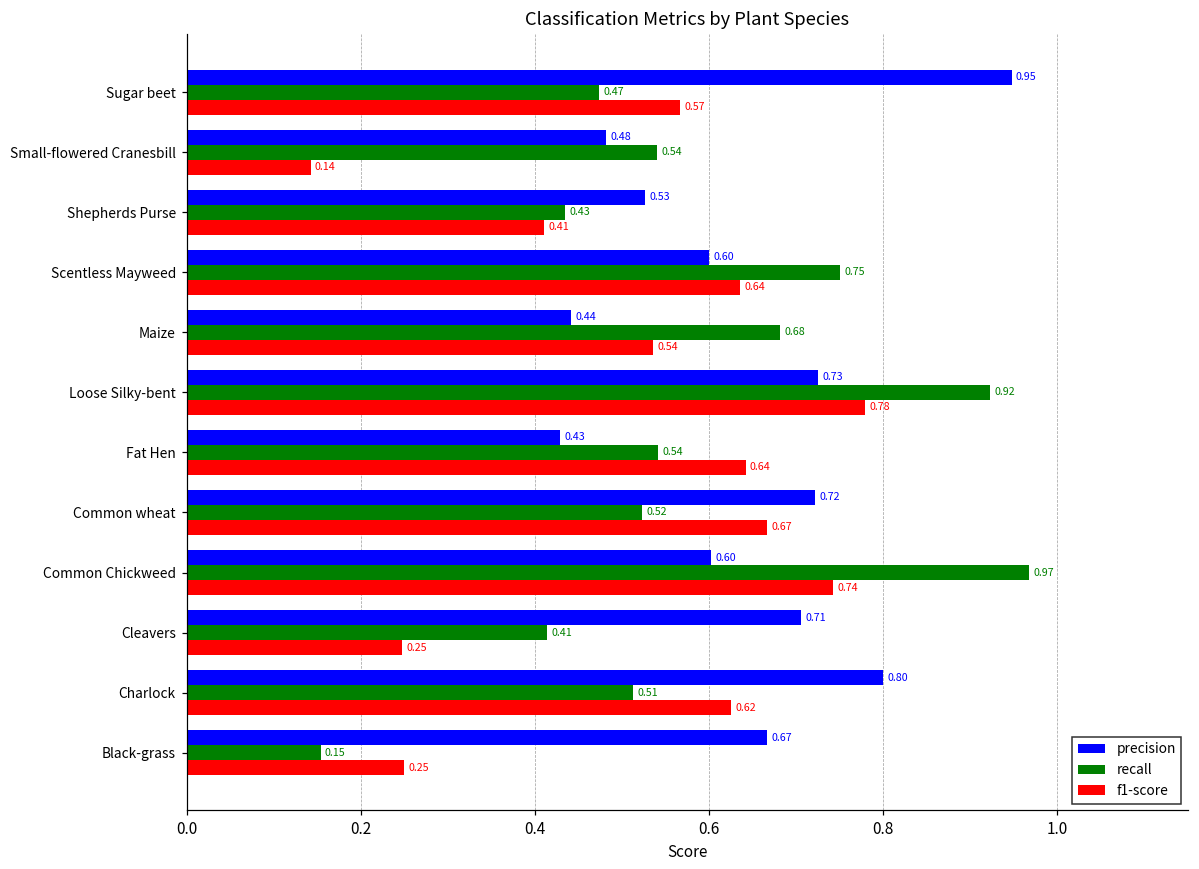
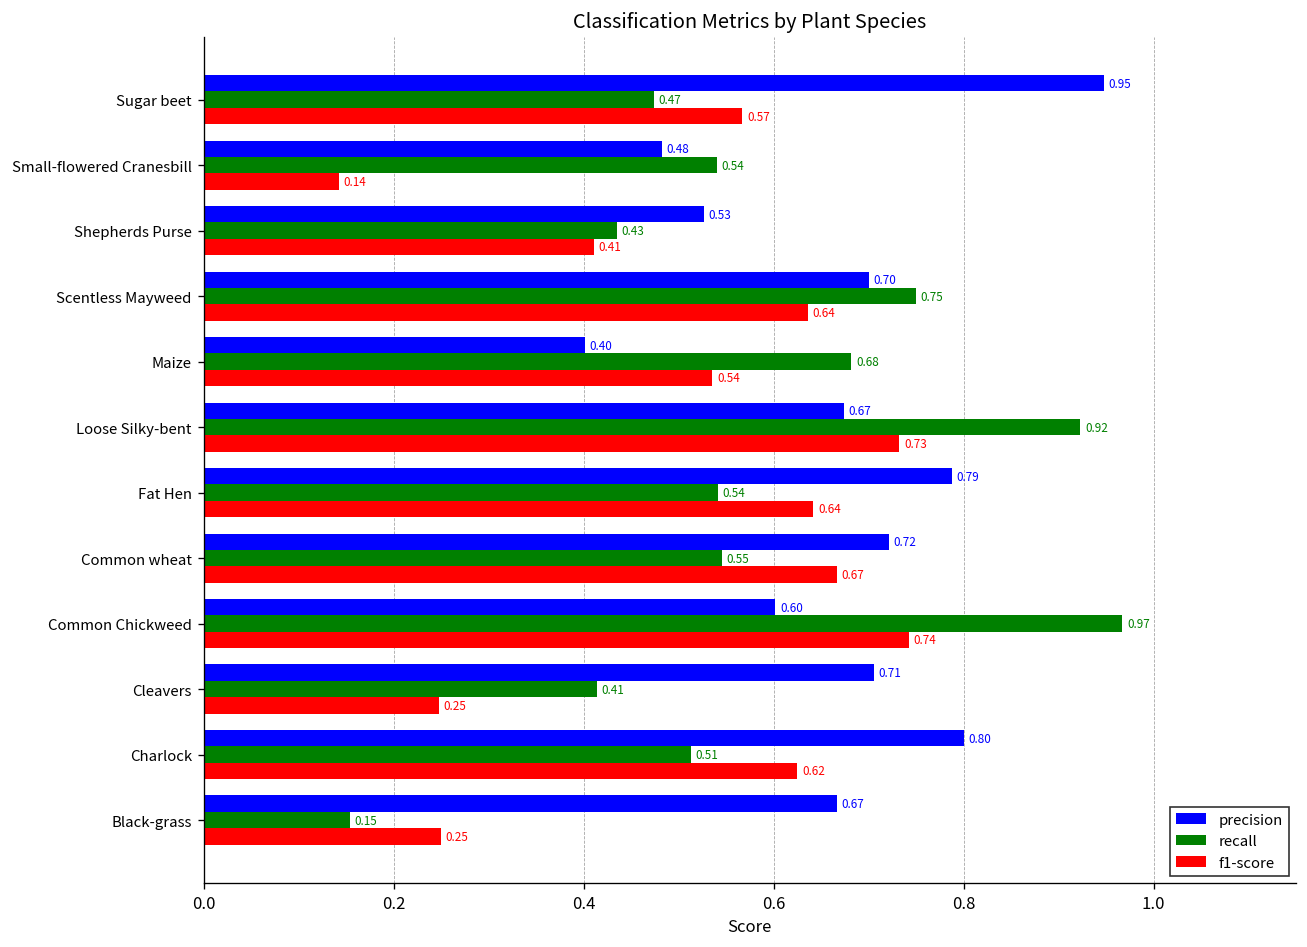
  {
    "precision": {
      "Sugar beet": 0.95,
      "Small-flowered Cranesbill": 0.48,
      "Shepherds Purse": 0.53,
-     "Scentless Mayweed": 0.60,
-     "Maize": 0.44,
-     "Loose Silky-bent": 0.73,
-     "Fat Hen": 0.43,
+     "Scentless Mayweed": 0.70,
+     "Maize": 0.40,
+     "Loose Silky-bent": 0.67,
+     "Fat Hen": 0.79,
      "Common wheat": 0.72,
      "Common Chickweed": 0.60,
      "Cleavers": 0.71,
      "Charlock": 0.80,
      "Black-grass": 0.67
    },
    "recall": {
      "Sugar beet": 0.47,
      "Small-flowered Cranesbill": 0.54,
      "Shepherds Purse": 0.43,
      "Scentless Mayweed": 0.75,
      "Maize": 0.68,
      "Loose Silky-bent": 0.92,
      "Fat Hen": 0.54,
-     "Common wheat": 0.52,
+     "Common wheat": 0.55,
      "Common Chickweed": 0.97,
      "Cleavers": 0.41,
      "Charlock": 0.51,
      "Black-grass": 0.15
    },
    "f1-score": {
      "Sugar beet": 0.57,
      "Small-flowered Cranesbill": 0.14,
      "Shepherds Purse": 0.41,
      "Scentless Mayweed": 0.64,
      "Maize": 0.54,
-     "Loose Silky-bent": 0.78,
+     "Loose Silky-bent": 0.73,
      "Fat Hen": 0.64,
      "Common wheat": 0.67,
      "Common Chickweed": 0.74,
      "Cleavers": 0.25,
      "Charlock": 0.62,
      "Black-grass": 0.25
    }
  }
